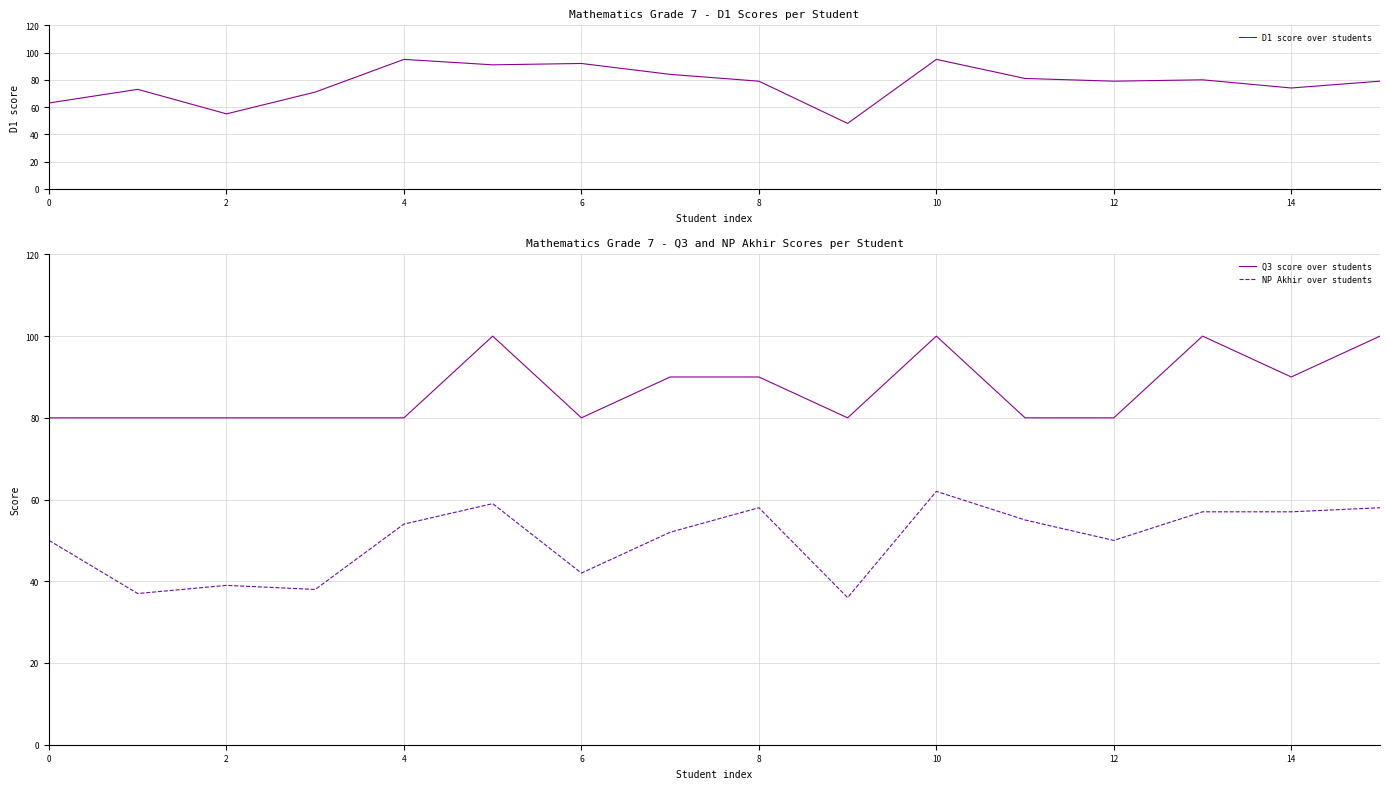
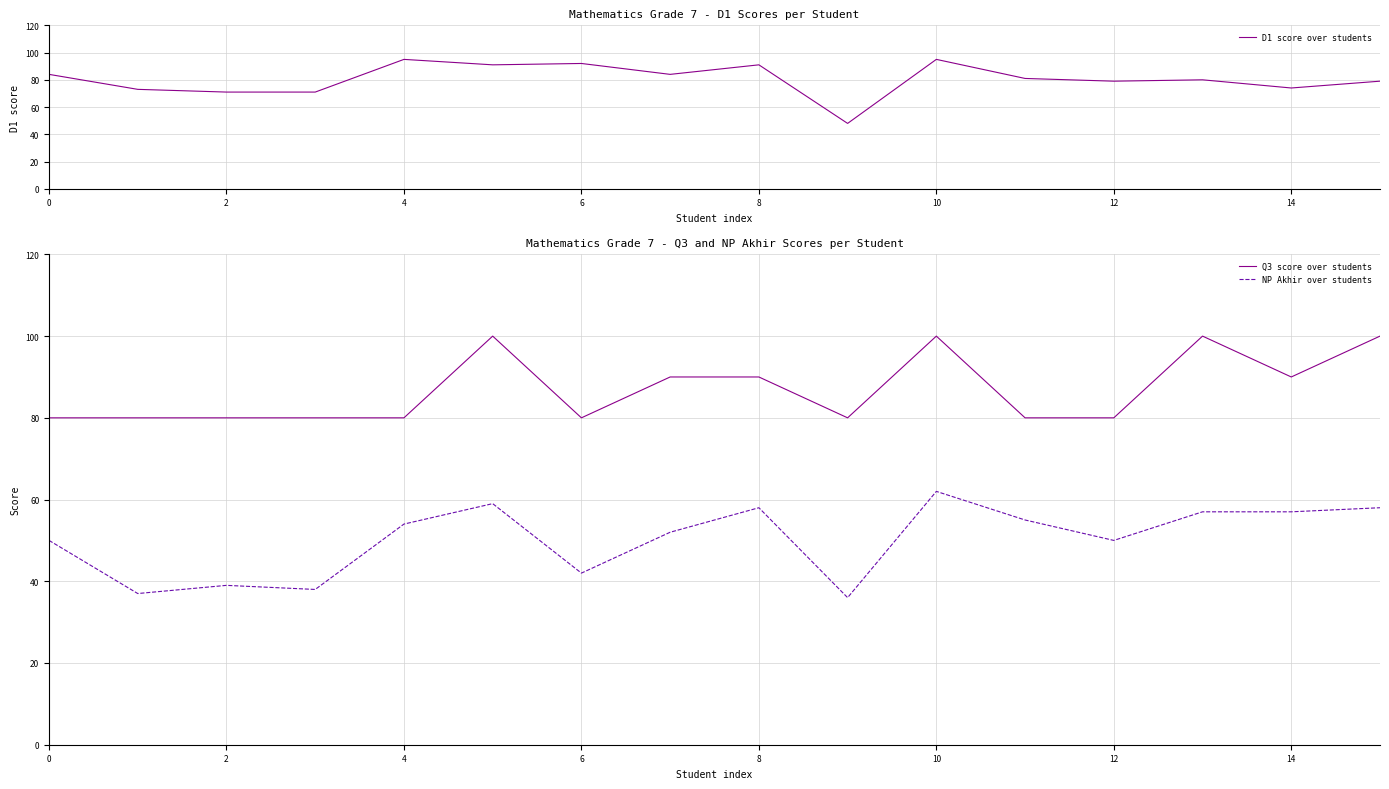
  {
    "Mathematics Grade 7 - D1 Scores per Student": {
-     "0": 63,
-     "2": 55,
+     "0": 84,
+     "2": 71,
      "4": 95,
      "6": 92,
-     "8": 79,
+     "8": 91,
      "10": 95,
      "12": 79,
      "14": 74
    }
  }
